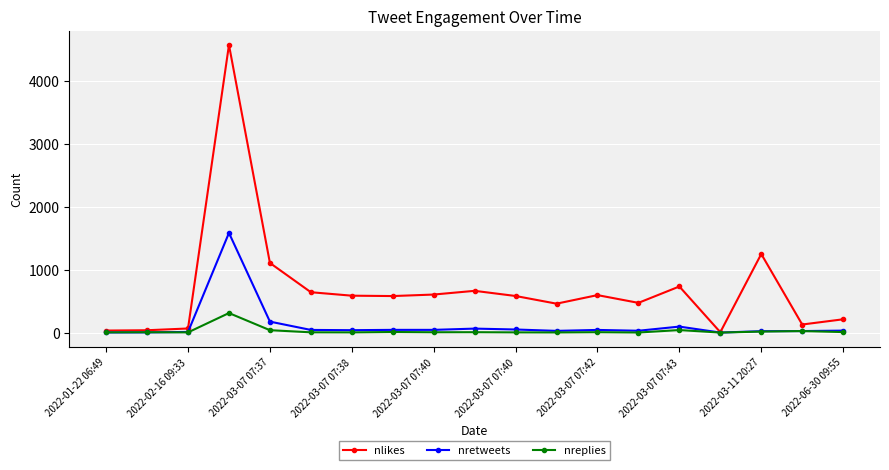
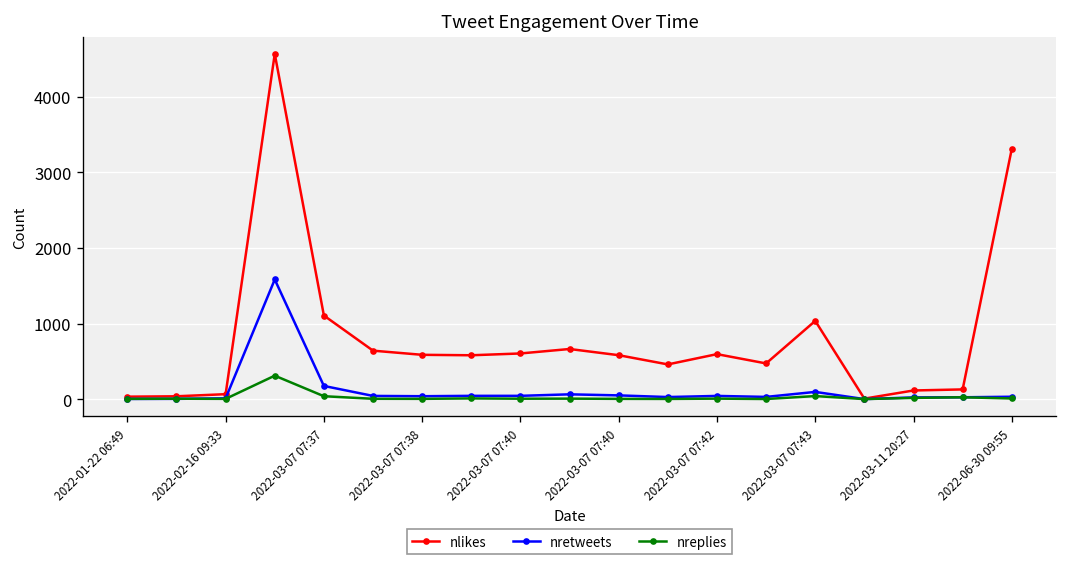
  {
    "nlikes": {
      "2022-02-16 09:33": 100,
-     "2022-03-07 07:43": 700,
-     "2022-03-11 20:27": 1200,
-     "2022-06-30 09:55": 200
+     "2022-03-07 07:43": 1000,
+     "2022-03-11 20:27": 100,
+     "2022-06-30 09:55": 3300
    },
    "nretweets": {
      "2022-03-07 07:43": 100
    },
    "nreplies": {
      "2022-03-07 07:43": 0
    }
  }
